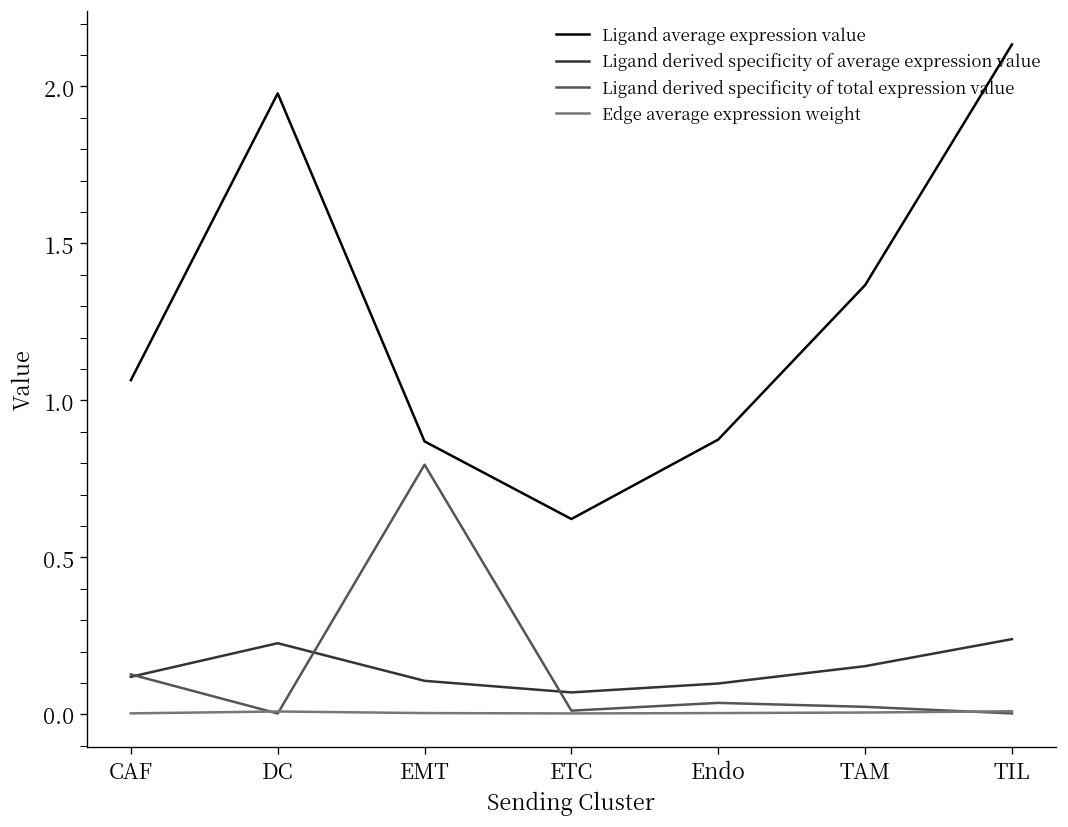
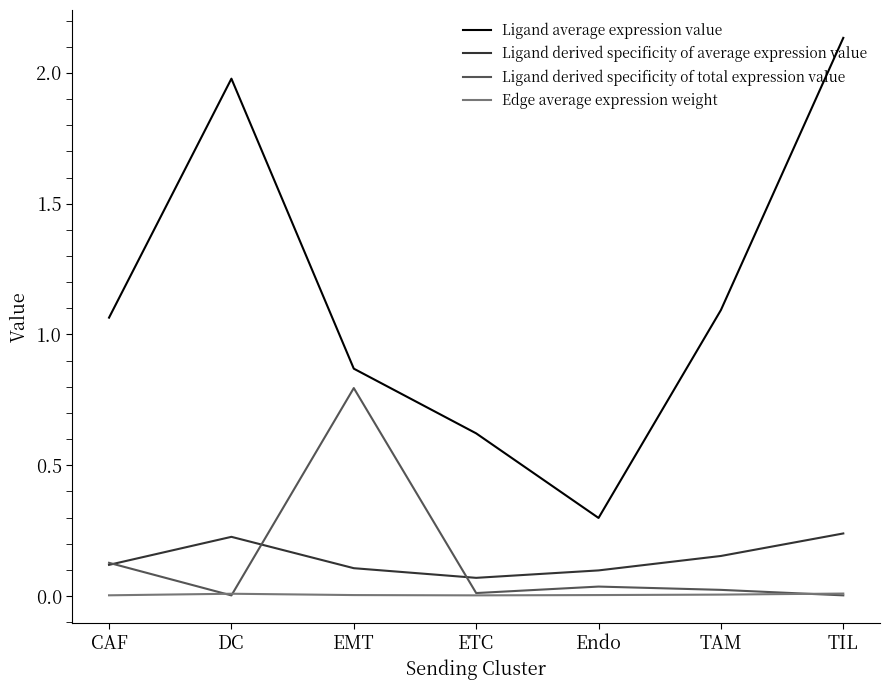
  {
    "Ligand average expression value": {
      "CAF": 1.06,
      "DC": 1.98,
      "EMT": 0.87,
      "ETC": 0.62,
-     "Endo": 0.88,
-     "TAM": 1.37,
+     "Endo": 0.30,
+     "TAM": 1.09,
      "TIL": 2.13
    }
  }
